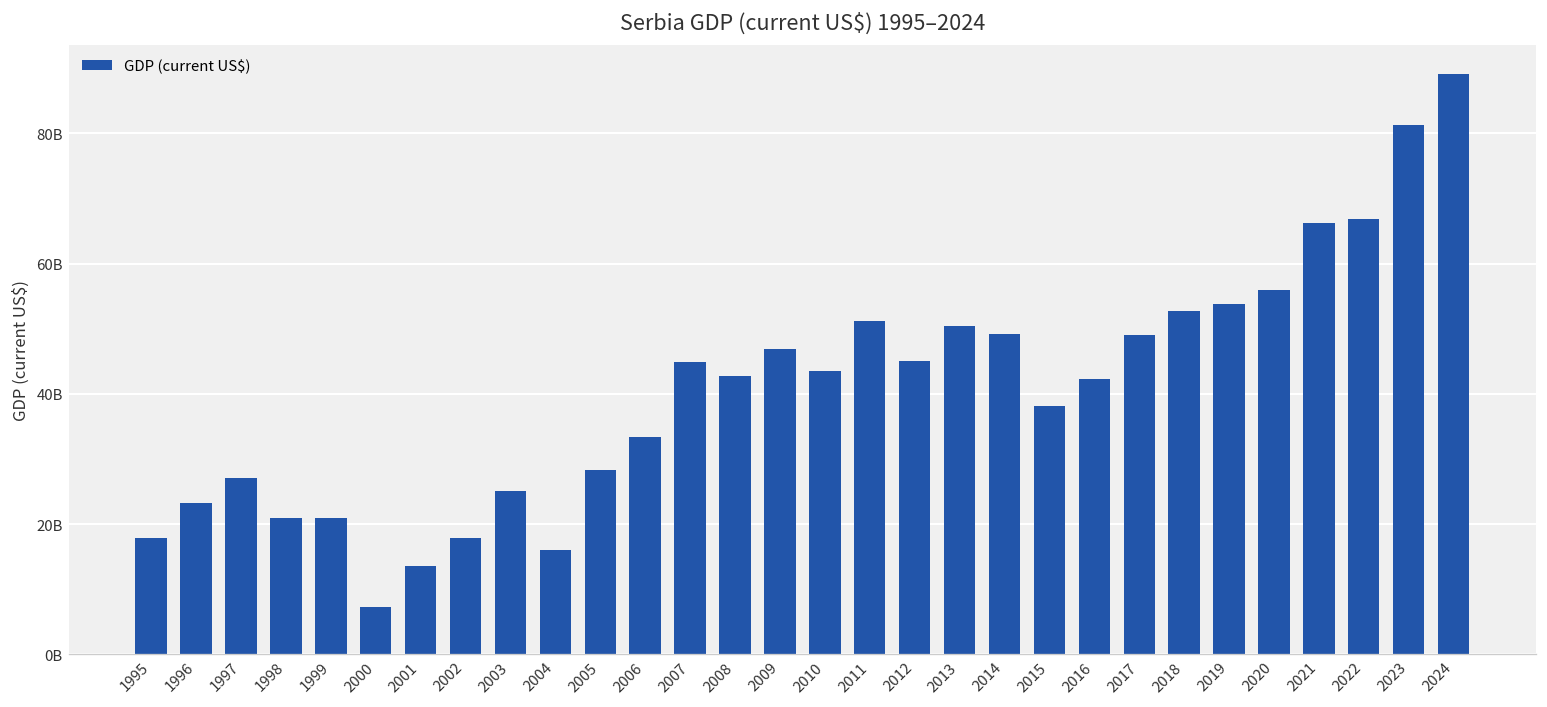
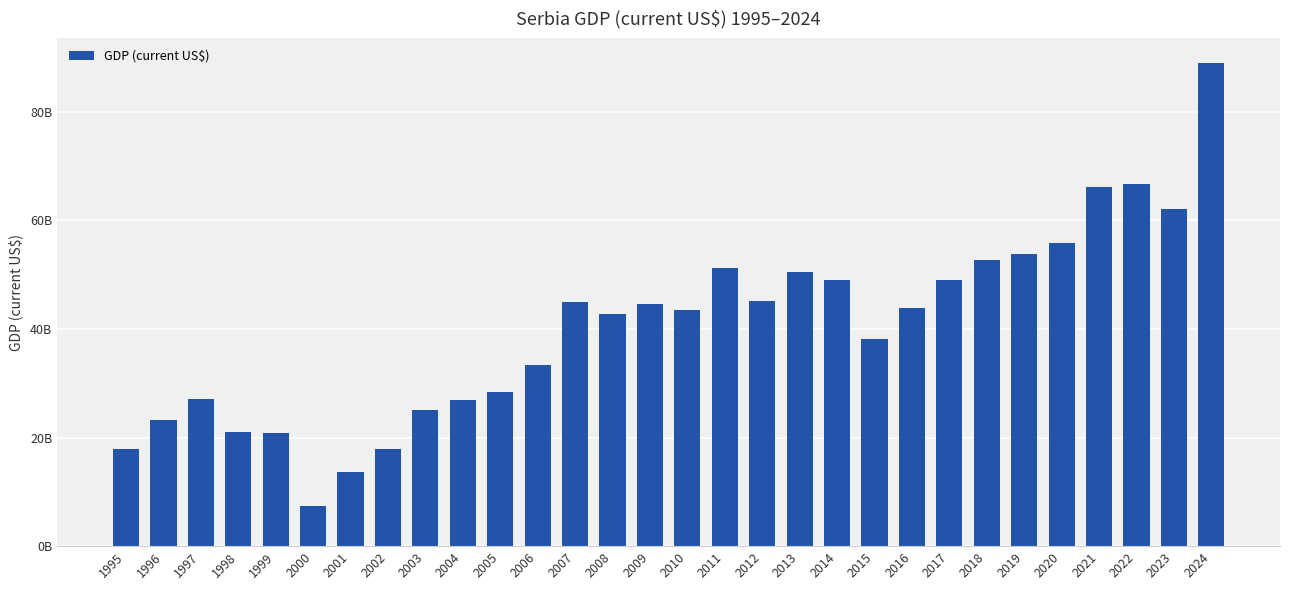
  {
    "1995": 18000000000,
    "1996": 23000000000,
    "1997": 27000000000,
    "1998": 21000000000,
    "1999": 21000000000,
    "2000": 7000000000,
    "2001": 14000000000,
    "2002": 18000000000,
    "2003": 25000000000,
-   "2004": 16000000000,
+   "2004": 27000000000,
    "2005": 28000000000,
    "2006": 33000000000,
    "2007": 45000000000,
    "2008": 43000000000,
-   "2009": 47000000000,
+   "2009": 45000000000,
    "2010": 44000000000,
    "2011": 51000000000,
    "2012": 45000000000,
    "2013": 50000000000,
    "2014": 49000000000,
    "2015": 38000000000,
-   "2016": 42000000000,
+   "2016": 44000000000,
    "2017": 49000000000,
    "2018": 53000000000,
    "2019": 54000000000,
    "2020": 56000000000,
    "2021": 66000000000,
    "2022": 67000000000,
-   "2023": 81000000000,
+   "2023": 62000000000,
    "2024": 89000000000
  }
